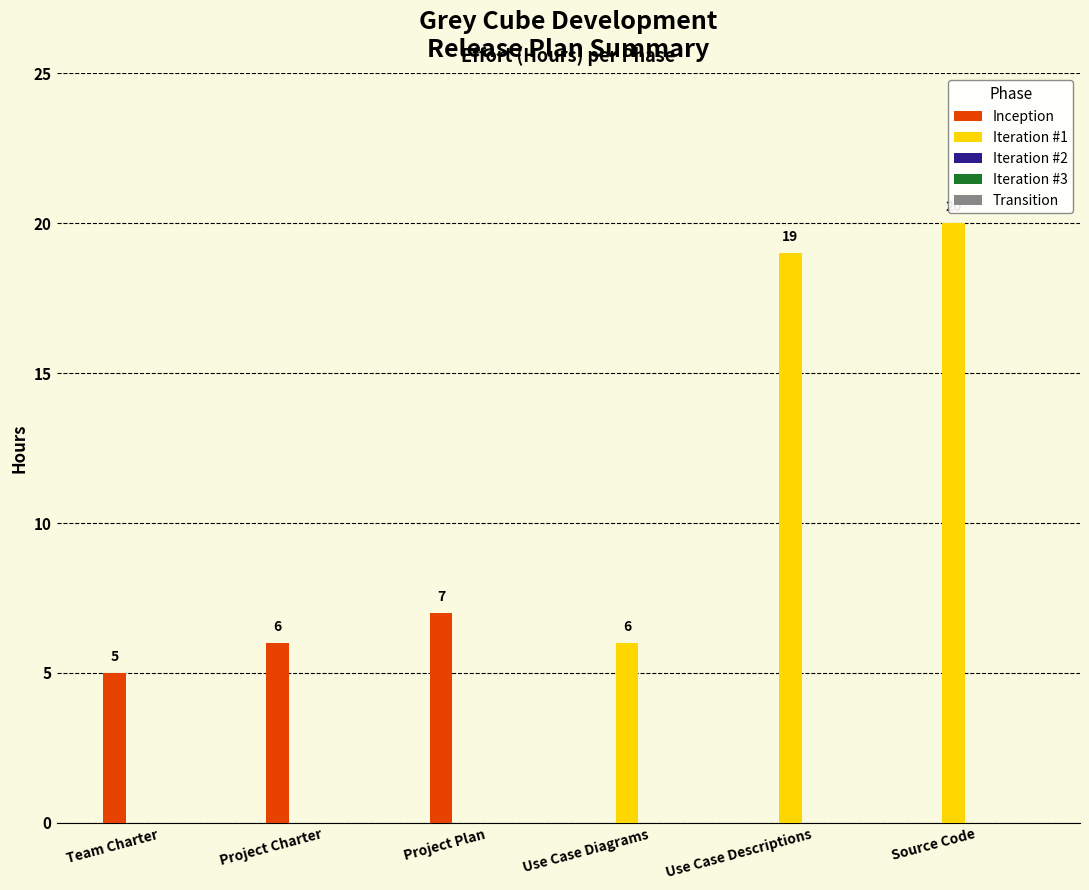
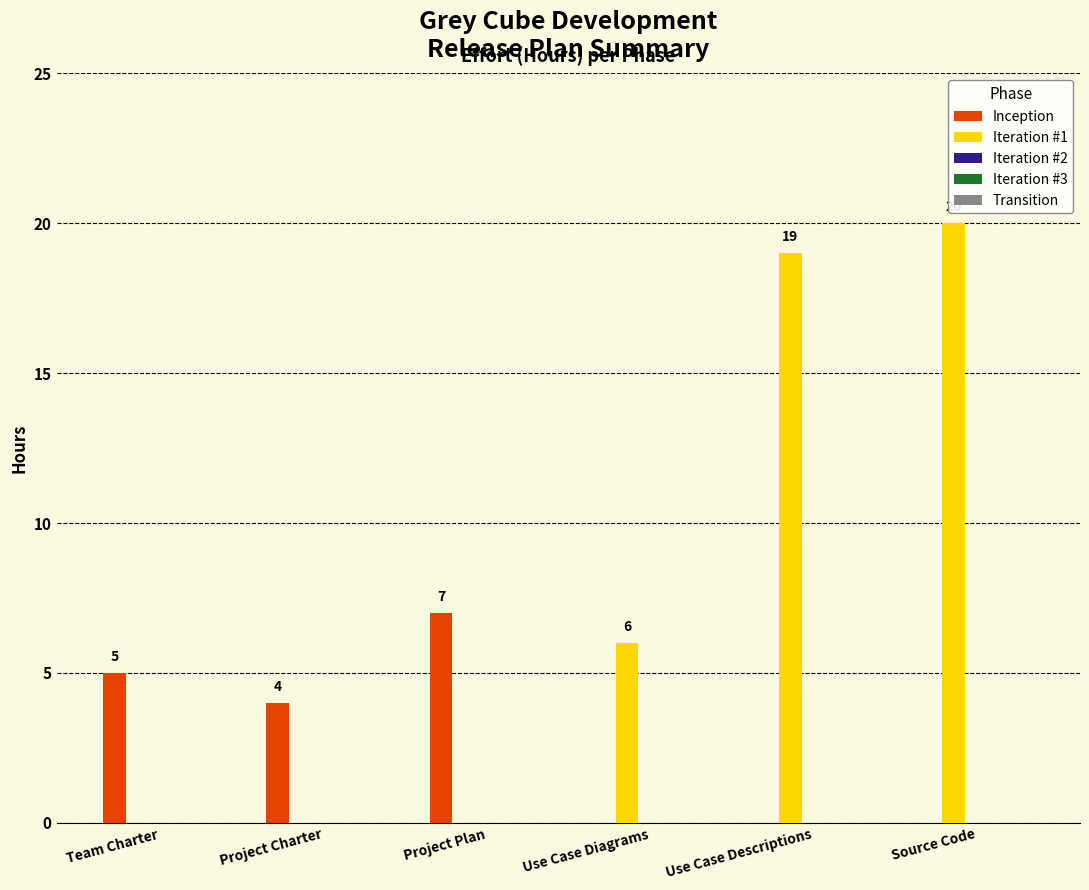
  {
    "Inception": {
      "Team Charter": 5,
-     "Project Charter": 6,
+     "Project Charter": 4,
      "Project Plan": 7
    },
    "Iteration #1": {
      "Use Case Diagrams": 6,
      "Use Case Descriptions": 19
    },
    "Iteration #2": {
      "Team Charter": 0.0,
      "Project Charter": 0.0,
      "Project Plan": 0.0,
      "Use Case Diagrams": 0.0,
      "Use Case Descriptions": 0.0,
      "Source Code": 0.0
    },
    "Iteration #3": {
      "Team Charter": 0.0,
      "Project Charter": 0.0,
      "Project Plan": 0.0,
      "Use Case Diagrams": 0.0,
      "Use Case Descriptions": 0.0,
      "Source Code": 0.0
    },
    "Transition": {
      "Team Charter": 0.0,
      "Project Charter": 0.0,
      "Project Plan": 0.0,
      "Use Case Diagrams": 0.0,
      "Use Case Descriptions": 0.0,
      "Source Code": 0.0
    }
  }
